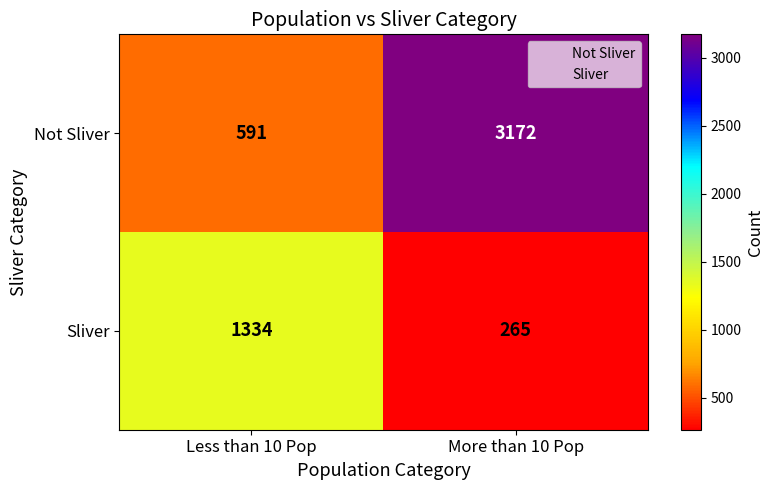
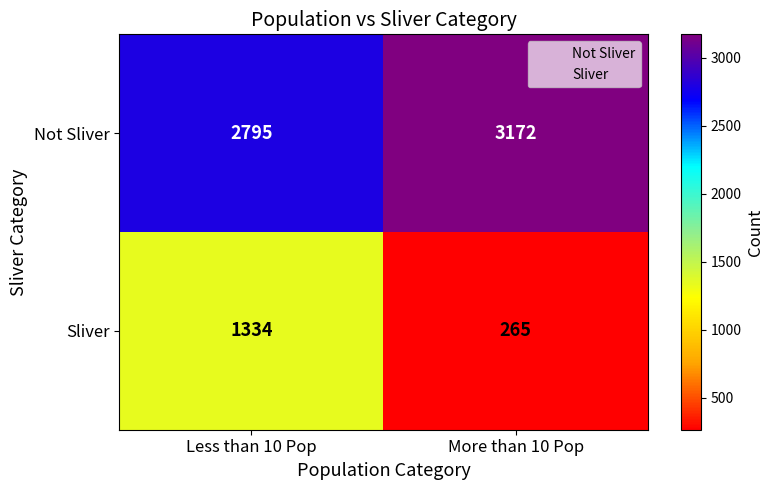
  {
    "Not Sliver": {
-     "Less than 10 Pop": 591,
+     "Less than 10 Pop": 2795,
      "More than 10 Pop": 3172
    },
    "Sliver": {
      "Less than 10 Pop": 1334,
      "More than 10 Pop": 265
    }
  }
